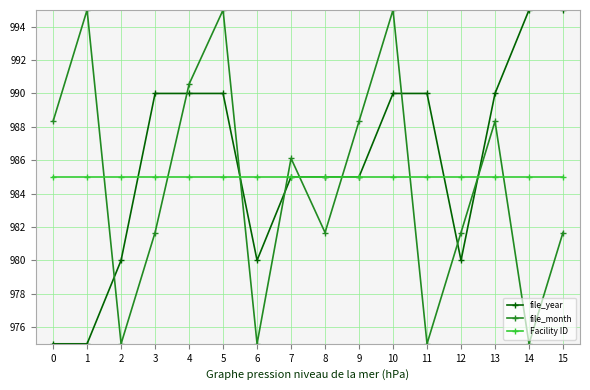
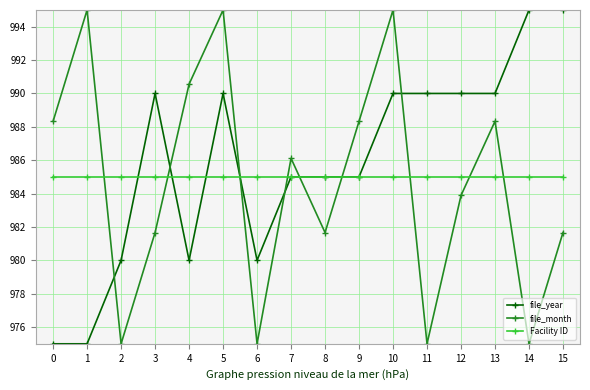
  {
    "file_year": {
      "0": 975.0,
      "1": 975.0,
      "2": 980.0,
      "3": 990.0,
-     "4": 990.0,
+     "4": 980.0,
      "5": 990.0,
      "6": 980.0,
      "10": 990.0,
      "11": 990.0,
-     "12": 980.0,
+     "12": 990.0,
      "13": 990.0,
      "14": 995.0,
      "15": 995.0
    },
    "file_month": {
      "0": 988.3,
      "1": 995.0,
      "2": 975.0,
      "3": 981.7,
      "4": 990.6,
      "5": 995.0,
      "6": 975.0,
      "7": 986.1,
      "8": 981.7,
      "9": 988.3,
      "10": 995.0,
      "11": 975.0,
-     "12": 981.7,
+     "12": 983.9,
      "13": 988.3,
      "14": 975.0,
      "15": 981.7
    },
    "Facility ID": {
      "0": 985.0,
      "1": 985.0,
      "2": 985.0,
      "3": 985.0,
      "4": 985.0,
      "5": 985.0,
      "6": 985.0,
      "10": 985.0,
      "11": 985.0,
      "12": 985.0,
      "13": 985.0,
      "14": 985.0,
      "15": 985.0
    }
  }
